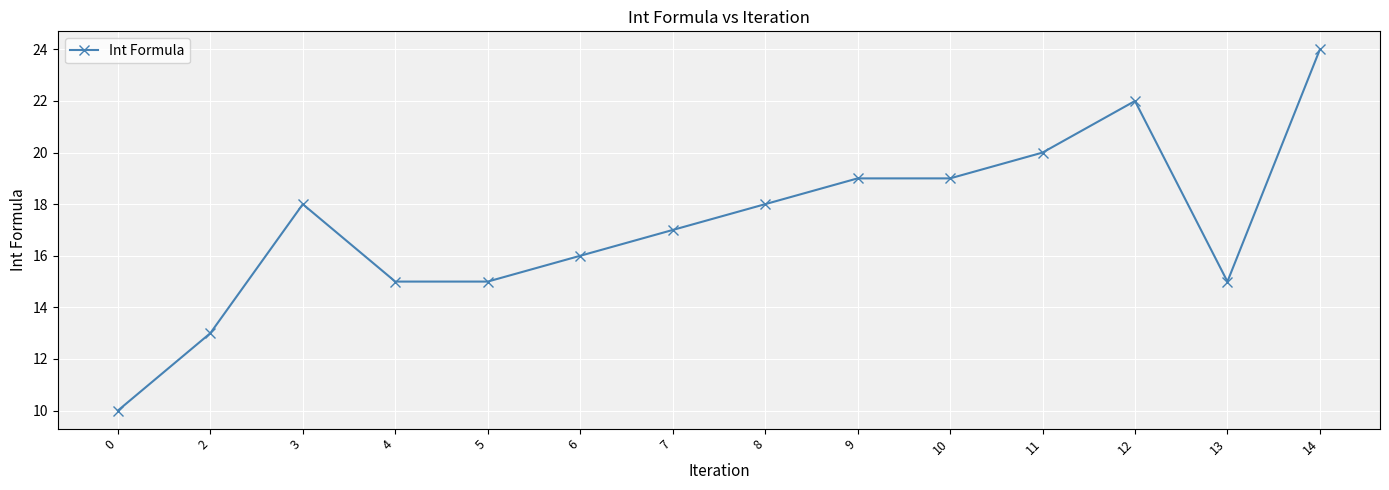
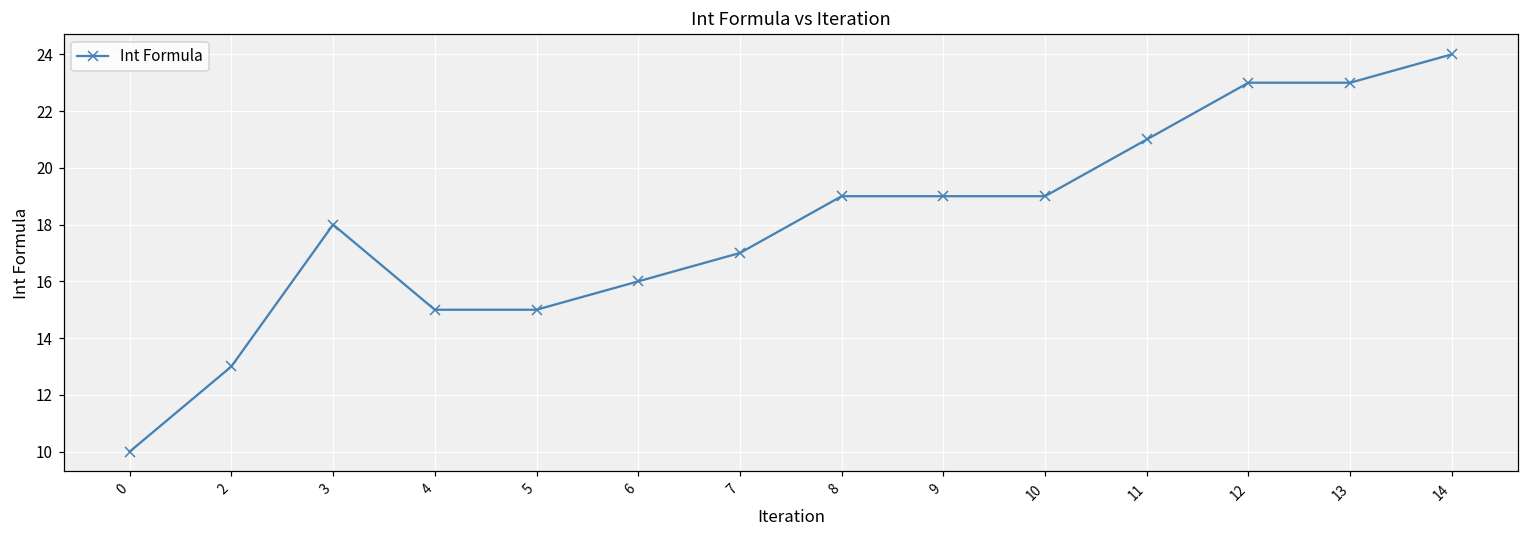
  {
    "0": 10,
    "2": 13,
    "3": 18,
    "4": 15,
    "5": 15,
    "6": 16,
    "7": 17,
-   "8": 18,
+   "8": 19,
    "9": 19,
    "10": 19,
-   "11": 20,
-   "12": 22,
-   "13": 15,
+   "11": 21,
+   "12": 23,
+   "13": 23,
    "14": 24
  }
